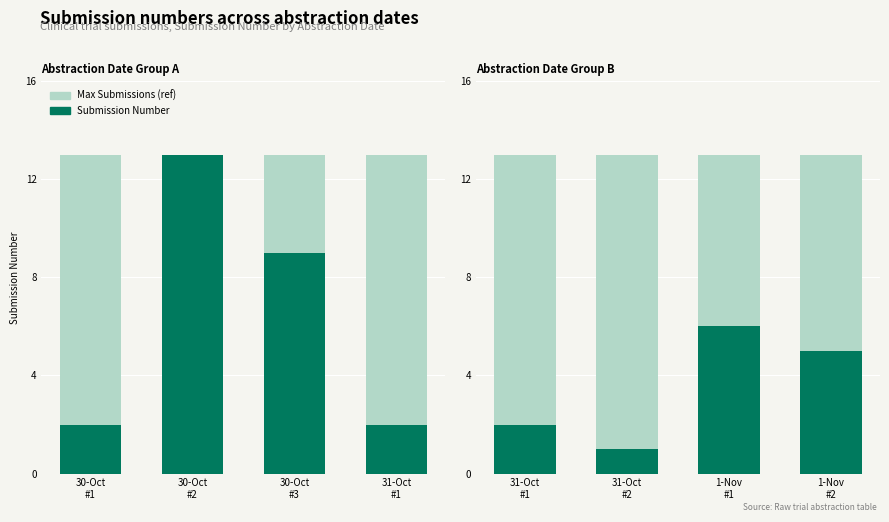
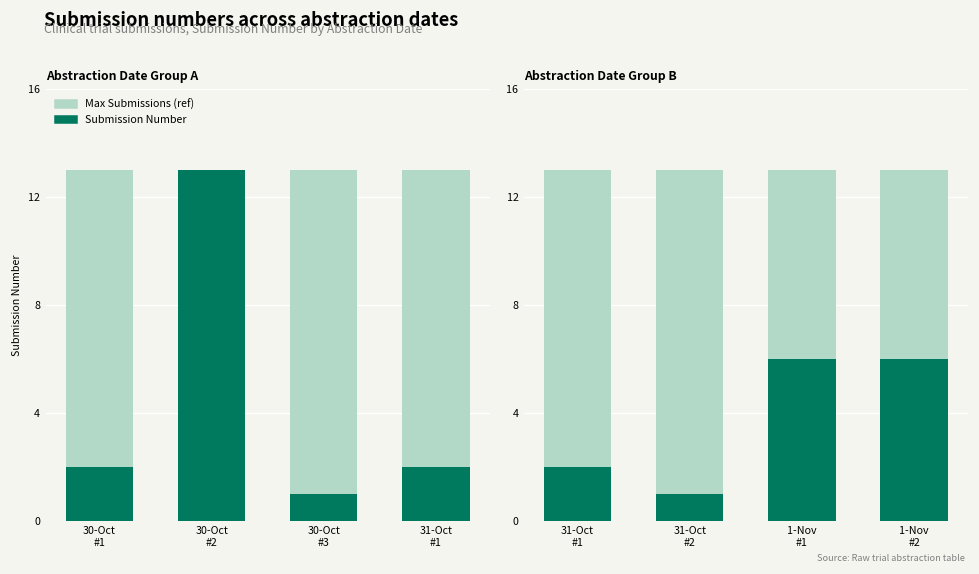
  {
    "Abstraction Date Group A": {
      "Max Submissions (ref)": {
        "30-Oct #1": 13,
        "30-Oct #2": 13,
        "30-Oct #3": 13,
        "31-Oct #1": 13
      },
      "Submission Number": {
        "30-Oct #2": 13,
-       "30-Oct #3": 9
+       "30-Oct #3": 1
      }
    },
    "Abstraction Date Group B": {
      "Max Submissions (ref)": {
        "31-Oct #1": 13,
        "31-Oct #2": 13,
        "1-Nov #1": 13,
        "1-Nov #2": 13
      },
      "Submission Number": {
-       "1-Nov #2": 5
+       "1-Nov #2": 6
      }
    }
  }
